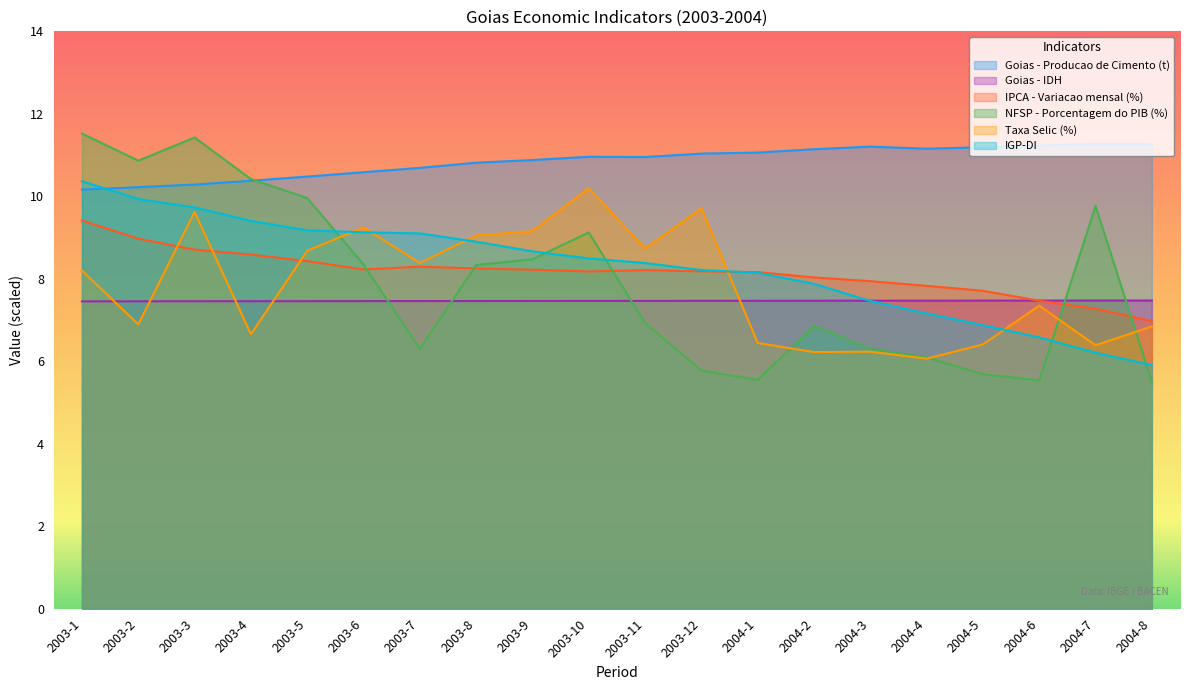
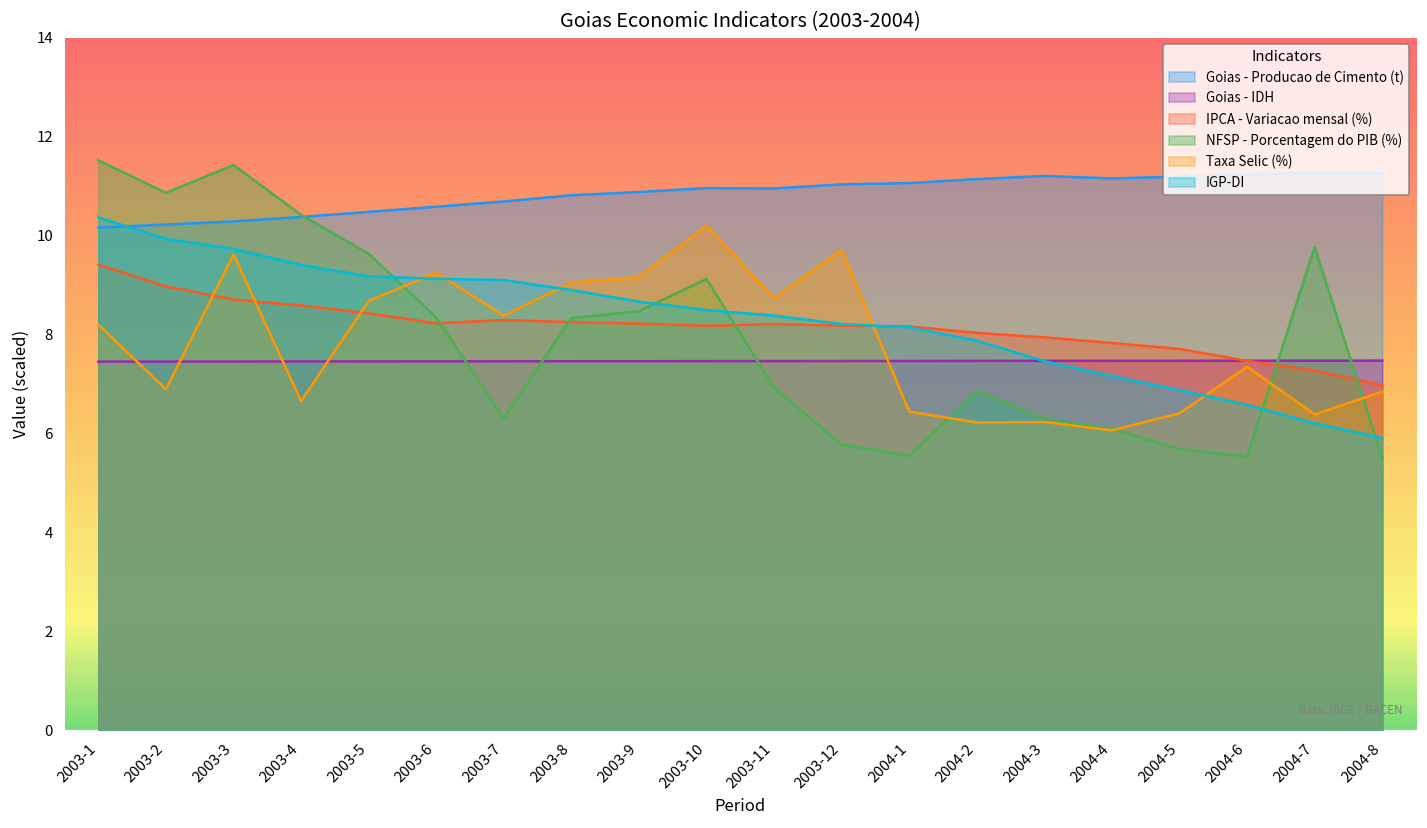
  {
    "Goias - IDH": {
      "2003-1": 7.5,
      "2003-2": 7.5,
      "2003-3": 7.5,
      "2003-4": 7.5,
      "2003-5": 7.5,
      "2003-6": 7.5,
      "2003-7": 7.5,
      "2003-8": 7.5,
      "2003-9": 7.5,
      "2003-10": 7.5,
      "2003-11": 7.5,
      "2003-12": 7.5,
      "2004-1": 7.5,
      "2004-2": 7.5,
      "2004-4": 7.5,
      "2004-5": 7.5,
      "2004-7": 7.5,
      "2004-8": 7.5
    },
    "NFSP - Porcentagem do PIB (%)": {
      "2003-1": 11.5,
      "2003-2": 10.9,
      "2003-3": 11.4,
-     "2003-5": 10.0,
+     "2003-5": 9.6,
      "2003-6": 8.3,
      "2003-7": 6.3,
      "2003-8": 8.3,
      "2003-9": 8.5,
      "2003-10": 9.1,
      "2003-11": 6.9,
      "2003-12": 5.8,
      "2004-1": 5.5,
      "2004-2": 6.9,
      "2004-3": 6.3,
      "2004-5": 5.7,
      "2004-6": 5.5,
      "2004-7": 9.8,
      "2004-8": 5.5
    }
  }
